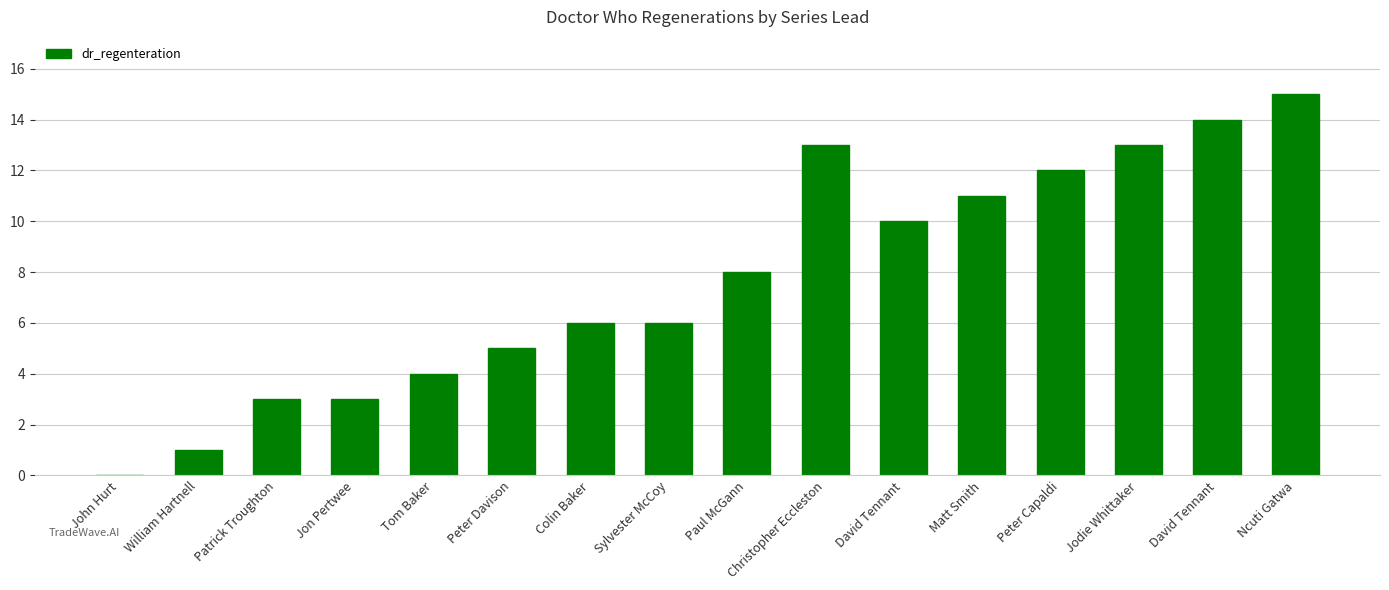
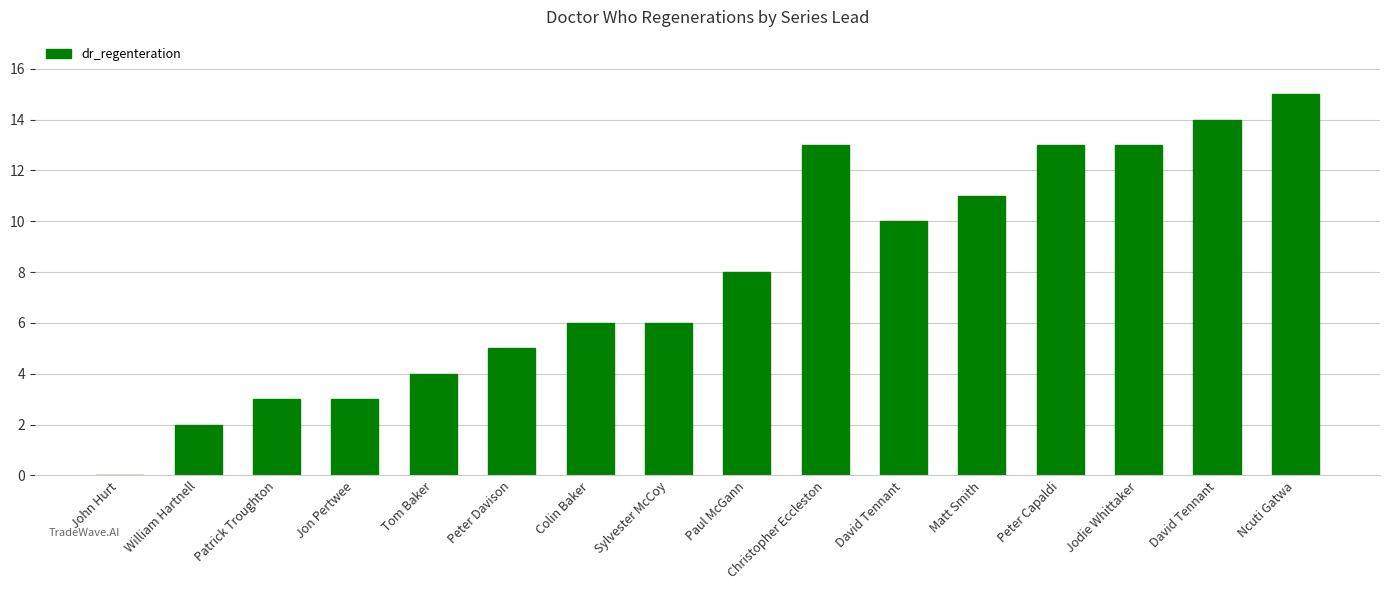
  {
    "John Hurt": 0,
-   "William Hartnell": 1,
+   "William Hartnell": 2,
    "Patrick Troughton": 3,
    "Jon Pertwee": 3,
    "Tom Baker": 4,
    "Peter Davison": 5,
    "Colin Baker": 6,
    "Sylvester McCoy": 6,
    "Paul McGann": 8,
    "Christopher Eccleston": 13,
    "Matt Smith": 11,
-   "Peter Capaldi": 12,
+   "Peter Capaldi": 13,
    "Jodie Whittaker": 13,
    "Ncuti Gatwa": 15
  }
